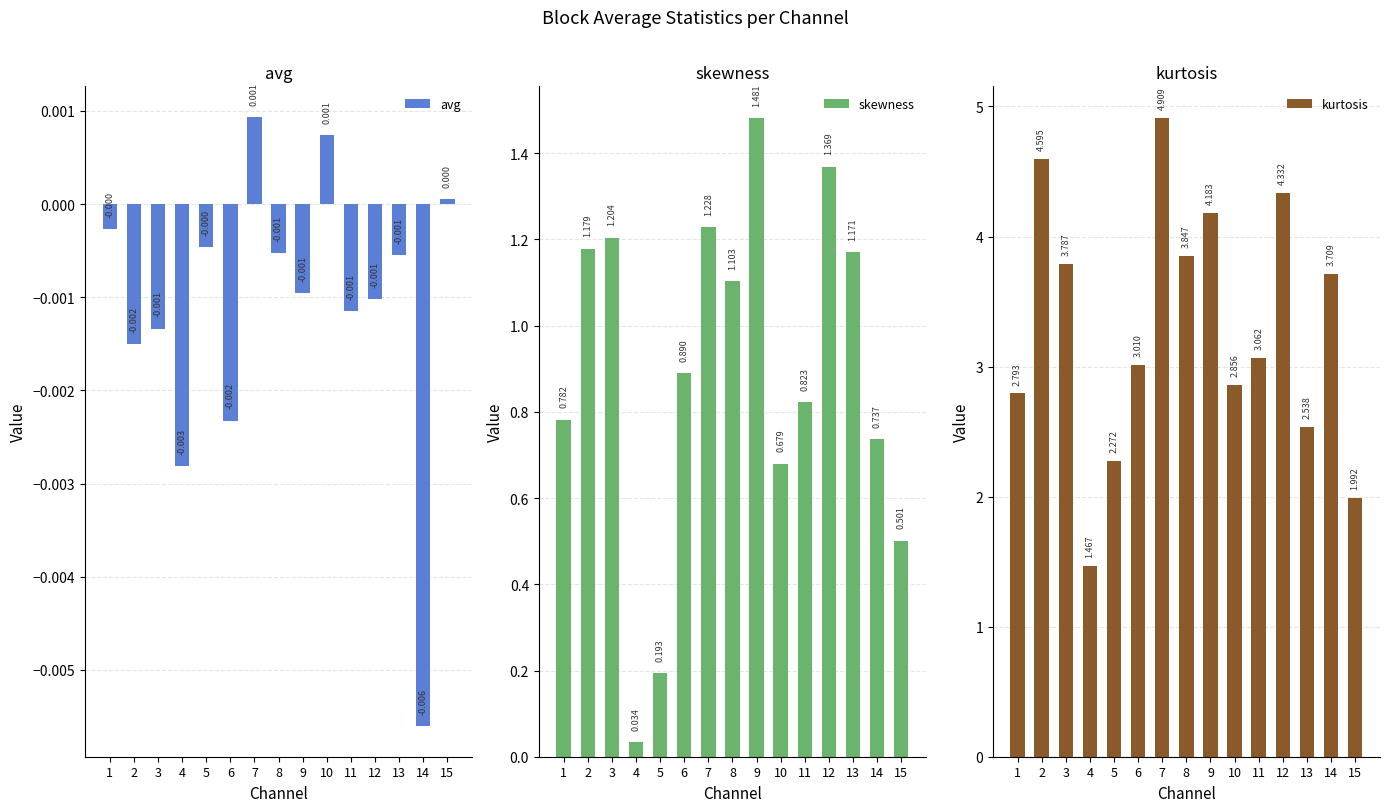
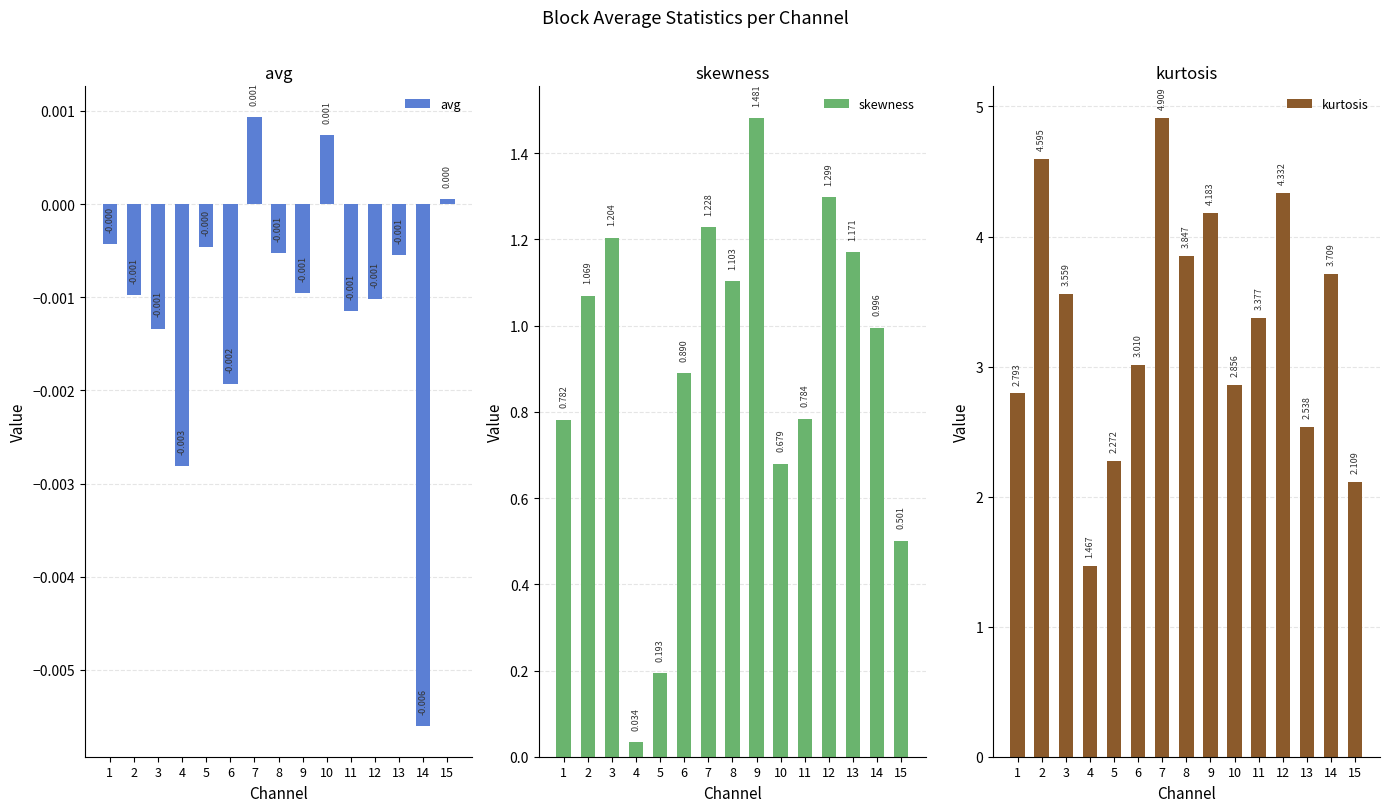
  {
    "avg": {
-     "1": -0.0003,
-     "2": -0.002,
+     "1": -0.0004,
+     "2": -0.001,
      "3": -0.001,
      "4": -0.003,
      "5": -0.000,
-     "6": -0.0023,
+     "6": -0.0019,
      "7": 0.001,
      "8": -0.001,
      "9": -0.001,
      "10": 0.001,
      "11": -0.001,
      "12": -0.001,
      "13": -0.001,
      "14": -0.006,
      "15": 0.000
    },
    "skewness": {
      "1": 0.782,
-     "2": 1.179,
+     "2": 1.069,
      "3": 1.204,
      "4": 0.034,
      "5": 0.193,
      "6": 0.890,
      "7": 1.228,
      "8": 1.103,
      "9": 1.481,
      "10": 0.679,
-     "11": 0.823,
-     "12": 1.369,
+     "11": 0.784,
+     "12": 1.299,
      "13": 1.171,
-     "14": 0.737,
+     "14": 0.996,
      "15": 0.501
    },
    "kurtosis": {
      "1": 2.793,
      "2": 4.595,
-     "3": 3.787,
+     "3": 3.559,
      "4": 1.467,
      "5": 2.272,
      "6": 3.010,
      "7": 4.909,
      "8": 3.847,
      "9": 4.183,
      "10": 2.856,
-     "11": 3.062,
+     "11": 3.377,
      "12": 4.332,
      "13": 2.538,
      "14": 3.709,
-     "15": 1.992
+     "15": 2.109
    }
  }
